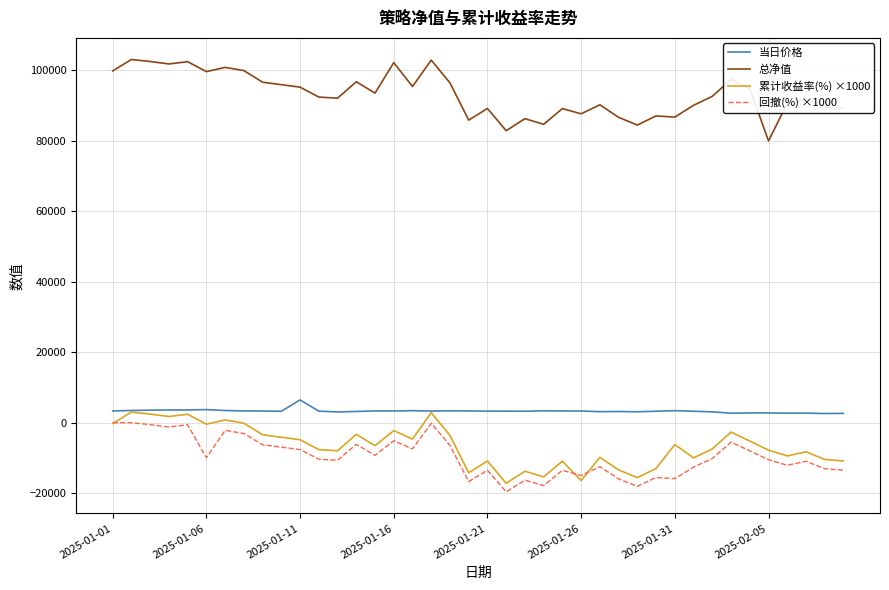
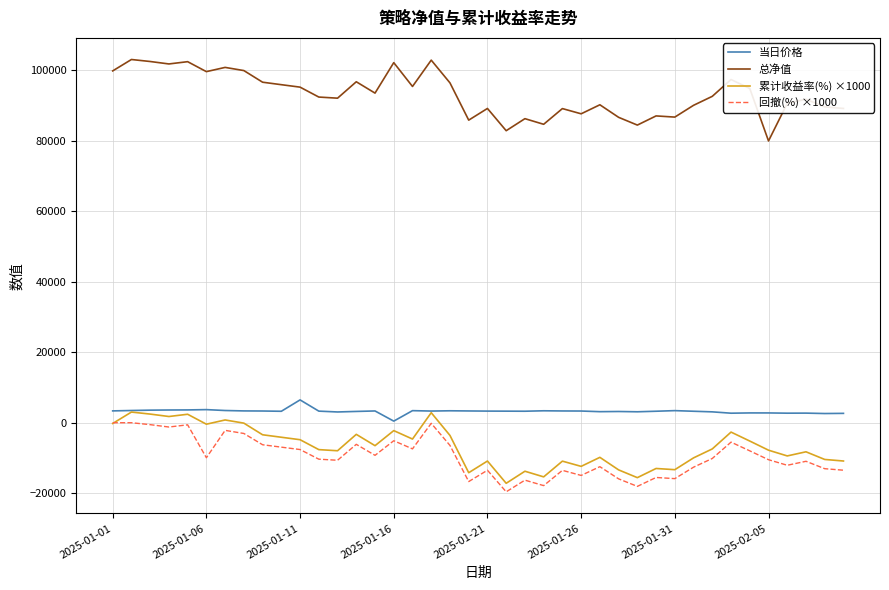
  {
    "当日价格": {
      "2025-01-01": 3000,
      "2025-01-06": 4000,
      "2025-01-11": 6000,
-     "2025-01-16": 3000,
+     "2025-01-16": 0,
      "2025-01-21": 3000,
      "2025-01-26": 3000,
      "2025-01-31": 3000,
      "2025-02-05": 3000
    },
    "总净值": {
      "2025-01-01": 100000,
      "2025-01-06": 100000,
      "2025-01-11": 95000,
      "2025-01-16": 102000,
      "2025-01-21": 89000,
      "2025-01-26": 88000,
      "2025-01-31": 87000,
      "2025-02-05": 80000
    },
    "累计收益率(%) ×1000": {
      "2025-01-06": 0,
      "2025-01-11": -5000,
      "2025-01-16": -2000,
      "2025-01-21": -11000,
-     "2025-01-26": -16000,
-     "2025-01-31": -6000,
+     "2025-01-26": -12000,
+     "2025-01-31": -13000,
      "2025-02-05": -8000
    },
    "回撤(%) ×1000": {
      "2025-01-06": -10000,
      "2025-01-11": -8000,
      "2025-01-16": -5000,
      "2025-01-21": -13000,
      "2025-01-26": -15000,
      "2025-01-31": -16000,
      "2025-02-05": -10000
    }
  }
